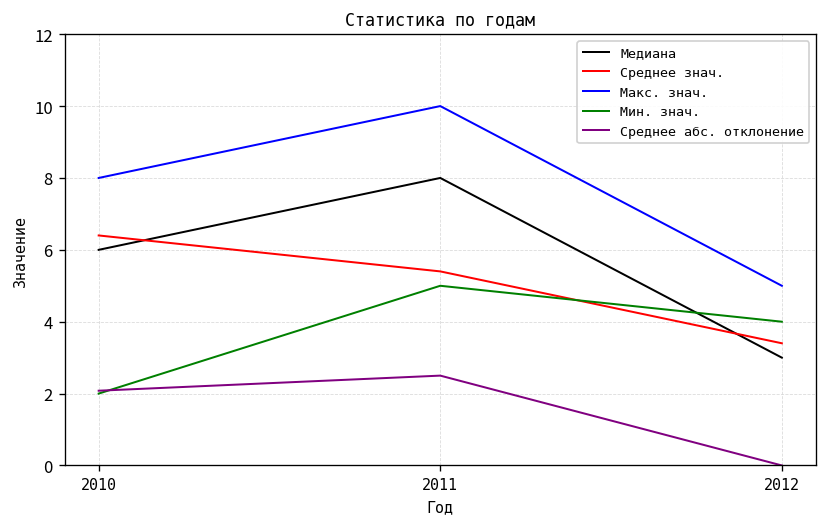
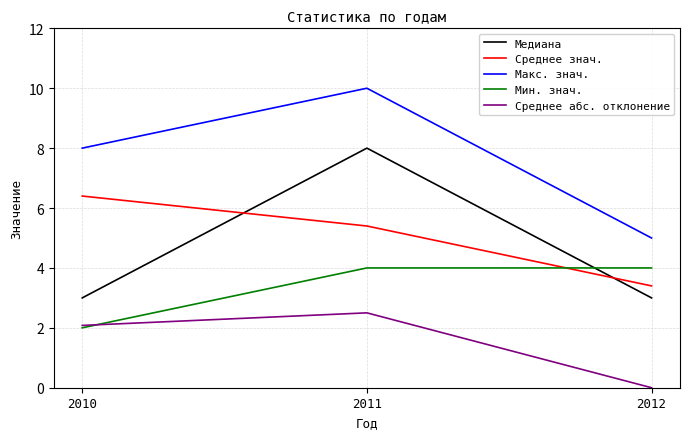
  {
    "Медиана": {
-     "2010": 6,
+     "2010": 3,
      "2011": 8,
      "2012": 3
    },
    "Среднее знач.": {
      "2010": 6.4,
      "2011": 5.4,
      "2012": 3.4
    },
    "Макс. знач.": {
      "2010": 8,
      "2011": 10,
      "2012": 5
    },
    "Мин. знач.": {
-     "2011": 5,
+     "2011": 4,
      "2012": 4
    },
    "Среднее абс. отклонение": {
      "2011": 2.5,
      "2012": 0
    }
  }
